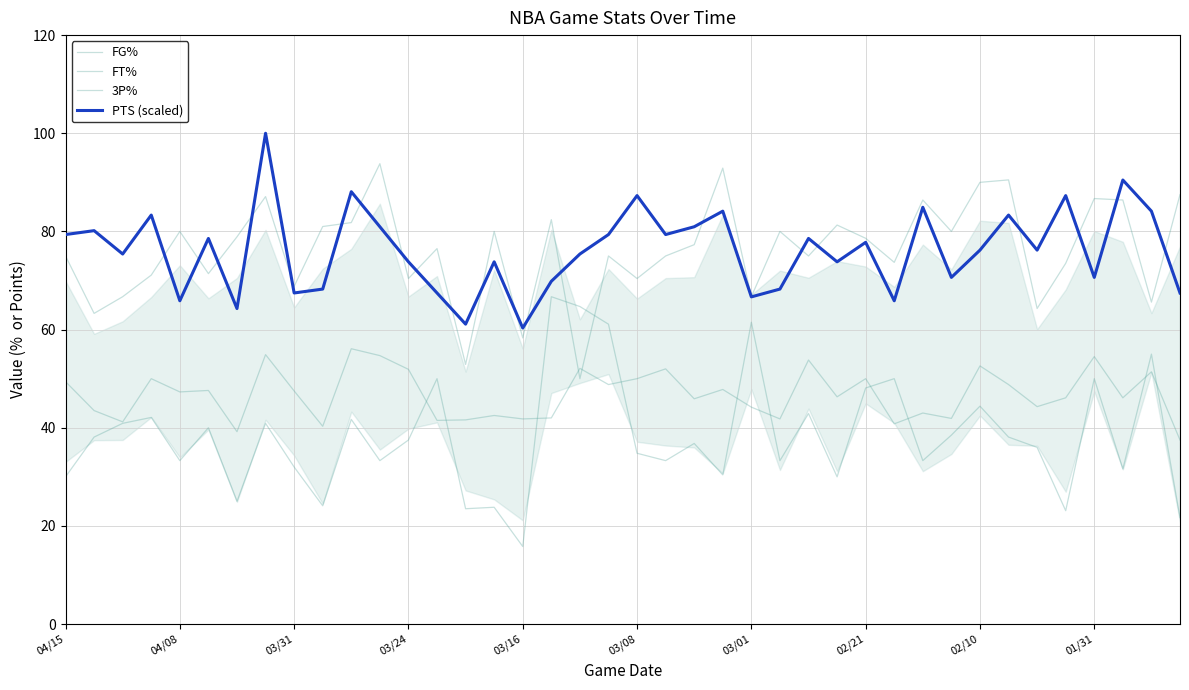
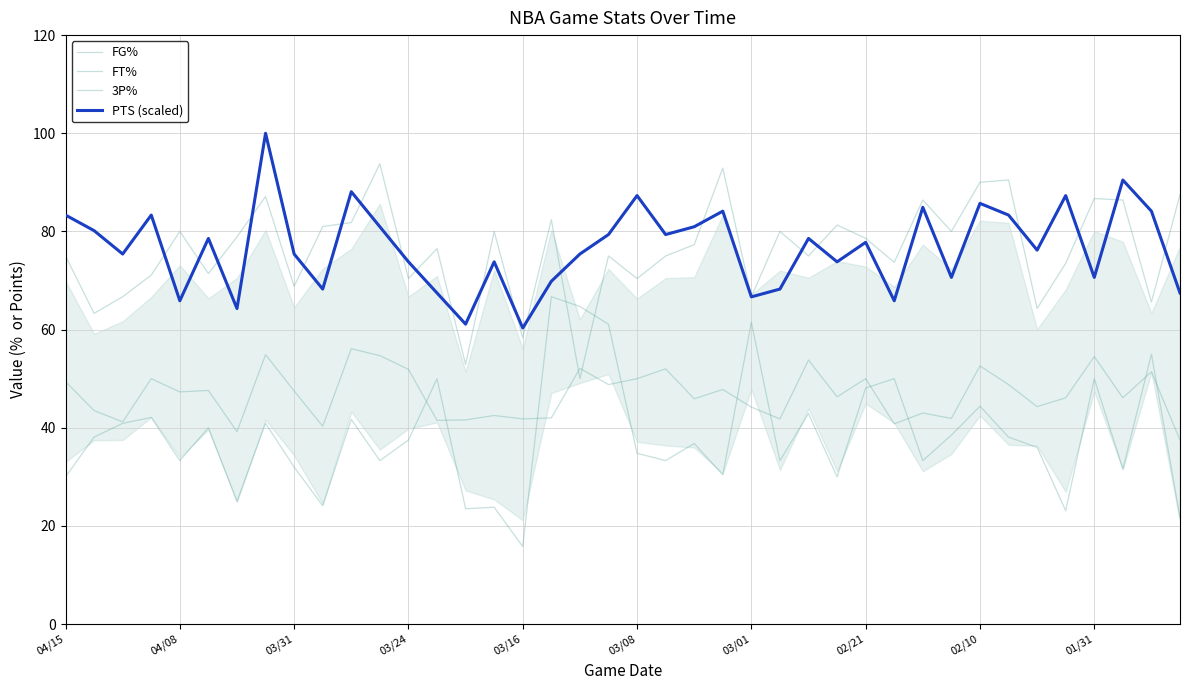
  {
    "PTS (scaled)": {
-     "04/15": 79,
+     "04/15": 83,
      "04/08": 66,
-     "03/31": 67,
+     "03/31": 75,
      "03/24": 74,
      "03/16": 60,
      "03/08": 87,
      "02/21": 78,
-     "02/10": 76,
+     "02/10": 86,
      "01/31": 71
    }
  }
